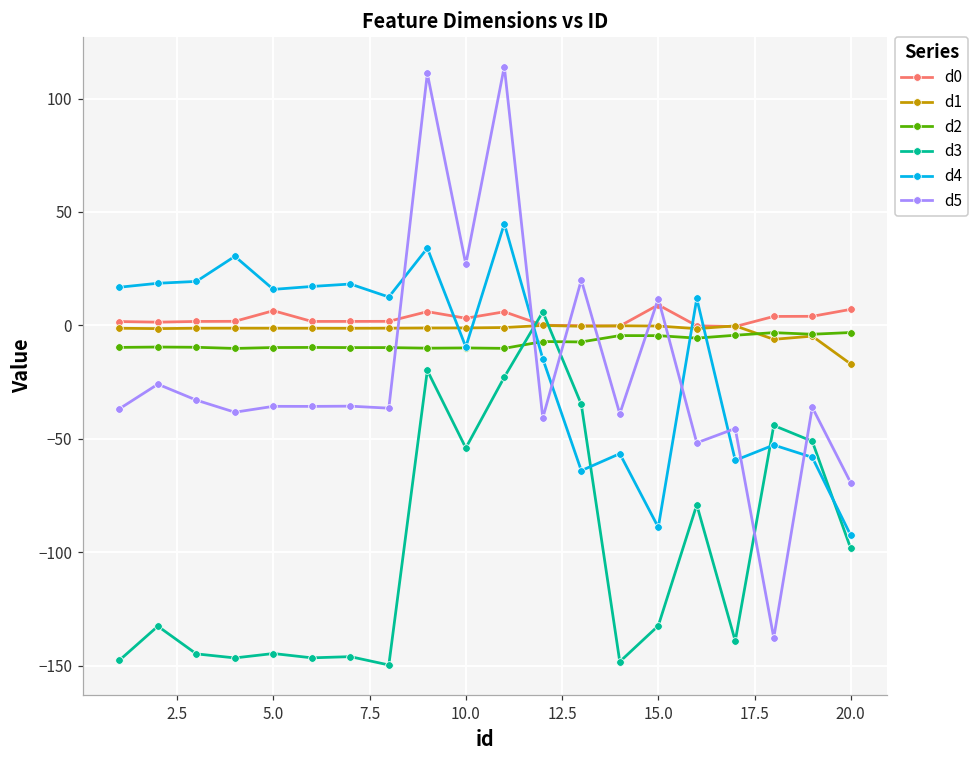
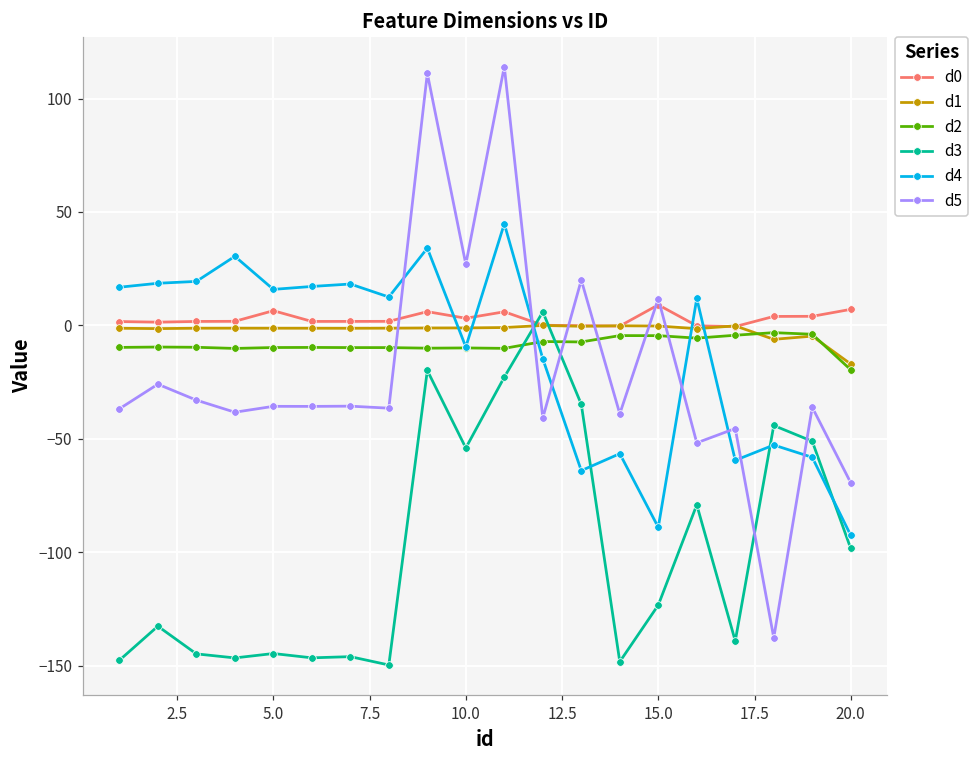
  {
    "d0": {
      "5.0": 6,
      "10.0": 3,
      "15.0": 9,
      "20.0": 7
    },
    "d1": {
      "5.0": -1,
      "10.0": -1,
      "15.0": 0,
      "20.0": -17
    },
    "d2": {
      "5.0": -10,
      "15.0": -5,
-     "20.0": -3
+     "20.0": -20
    },
    "d3": {
      "5.0": -145,
      "10.0": -54,
-     "15.0": -132,
+     "15.0": -123,
      "20.0": -98
    },
    "d4": {
      "5.0": 16,
      "15.0": -89,
      "20.0": -93
    },
    "d5": {
      "5.0": -36,
      "10.0": 27,
      "15.0": 12,
      "20.0": -69
    }
  }
